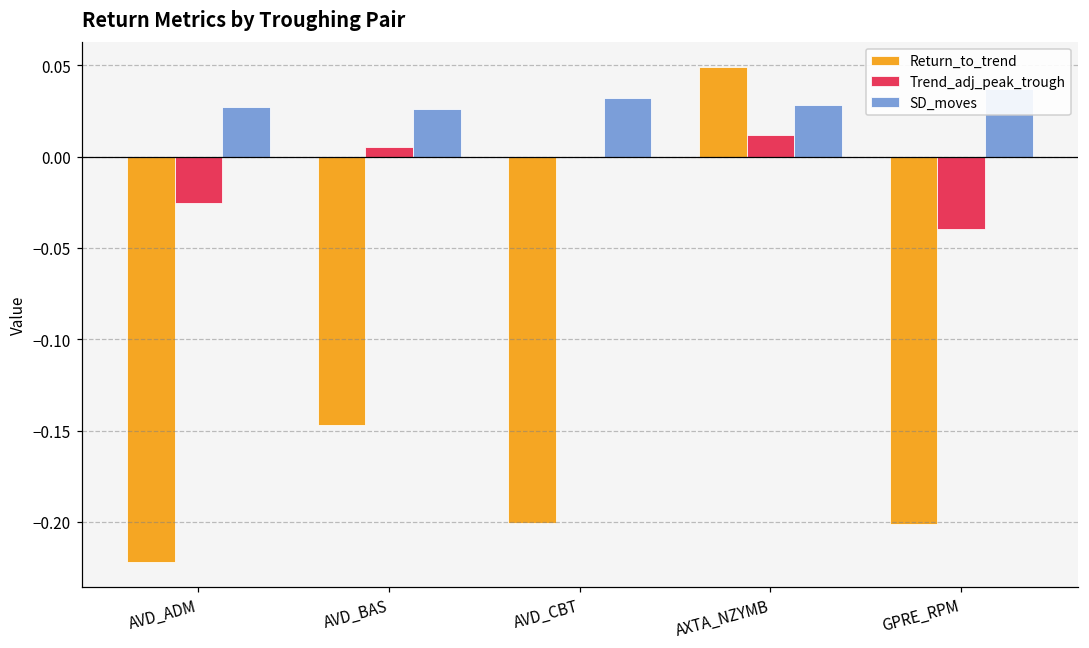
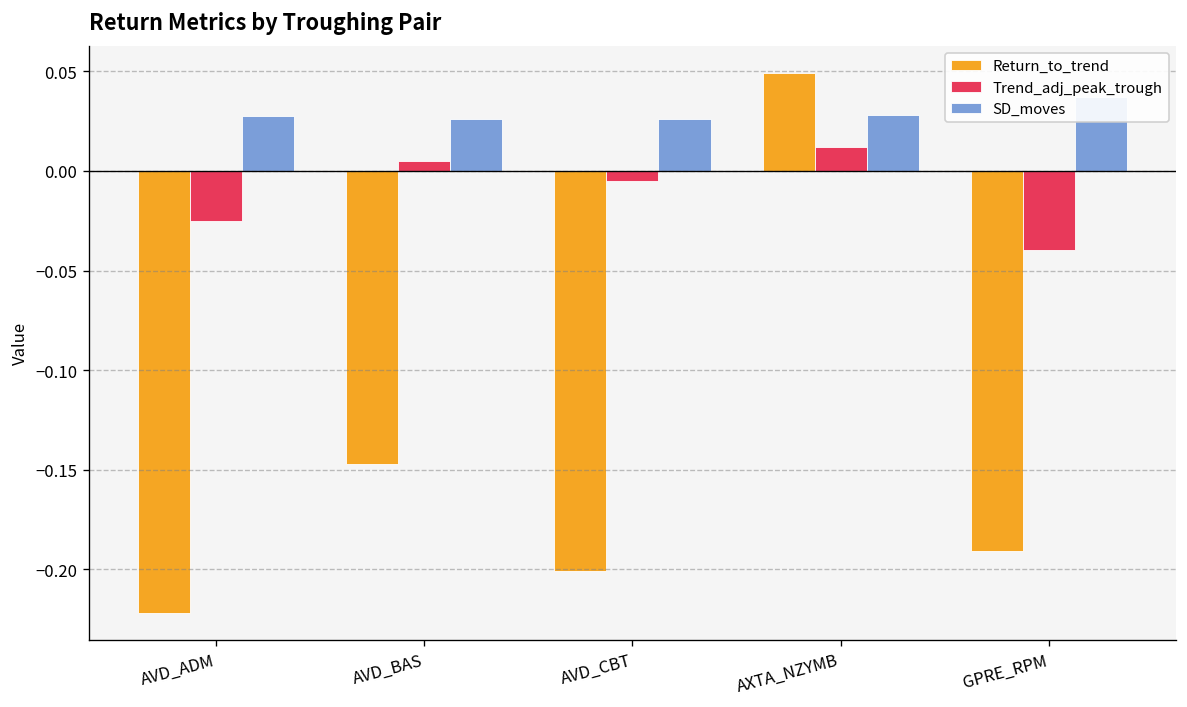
  {
    "Return_to_trend": {
      "AVD_ADM": -0.222,
      "AVD_BAS": -0.147,
      "AVD_CBT": -0.201,
      "AXTA_NZYMB": 0.049,
-     "GPRE_RPM": -0.201
+     "GPRE_RPM": -0.191
    },
    "Trend_adj_peak_trough": {
      "AVD_ADM": -0.025,
      "AVD_BAS": 0.005,
-     "AVD_CBT": 0.000,
+     "AVD_CBT": -0.005,
      "AXTA_NZYMB": 0.012,
      "GPRE_RPM": -0.040
    },
    "SD_moves": {
      "AVD_ADM": 0.027,
      "AVD_BAS": 0.026,
-     "AVD_CBT": 0.032,
+     "AVD_CBT": 0.026,
      "AXTA_NZYMB": 0.028
    }
  }
